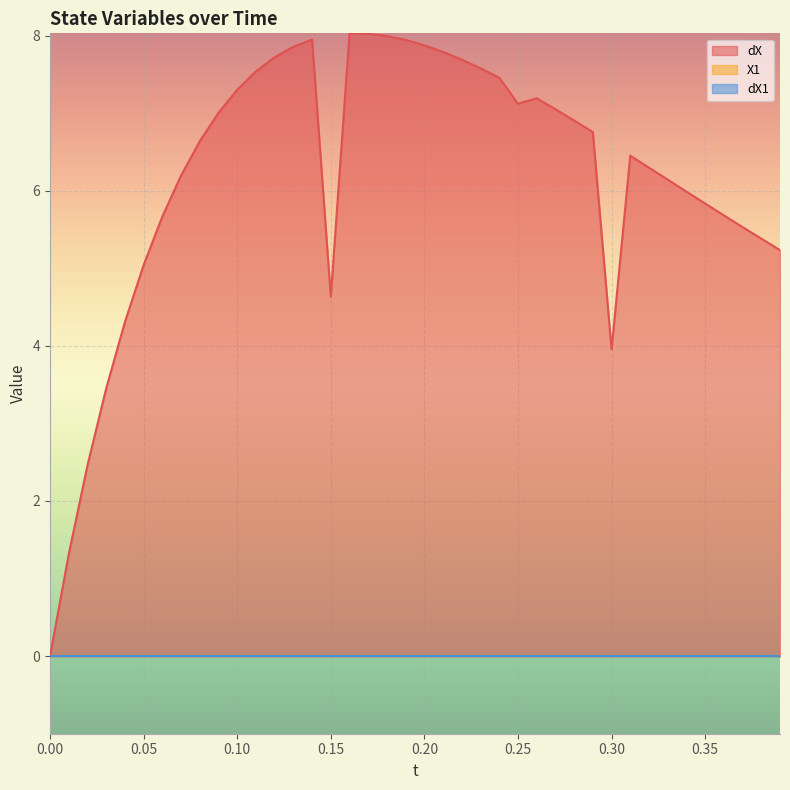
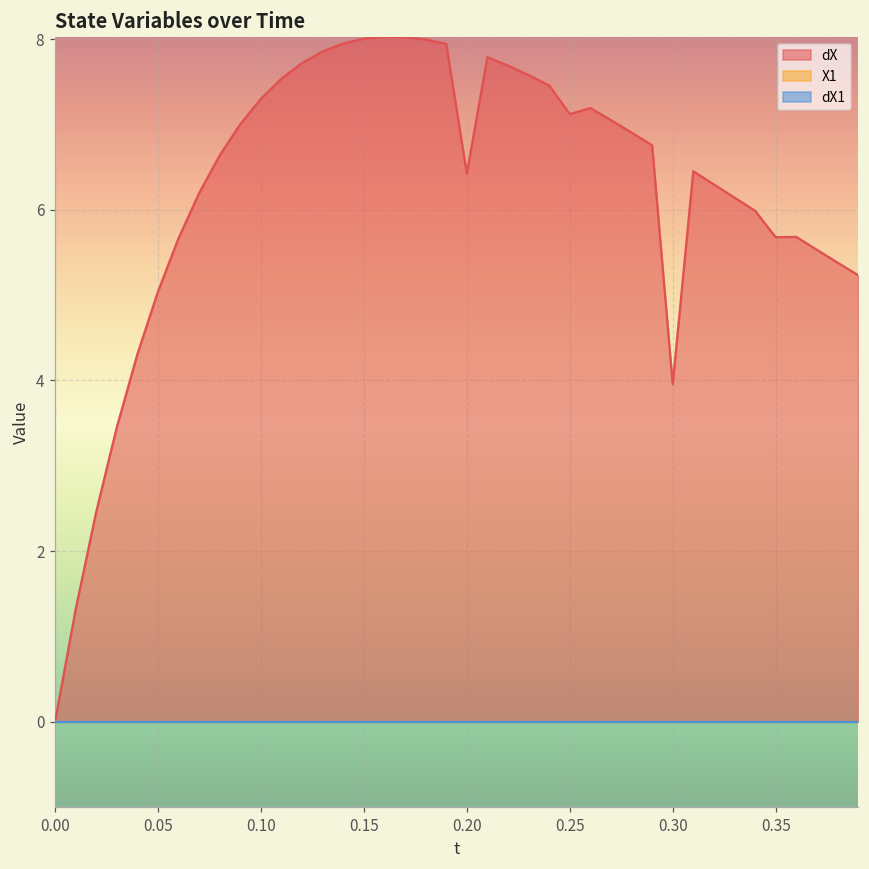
  {
    "dX": {
      "0.05": 5.0,
      "0.10": 7.3,
-     "0.15": 4.6,
-     "0.20": 7.9,
+     "0.15": 8.0,
+     "0.20": 6.4,
      "0.25": 7.1,
      "0.30": 4.0,
-     "0.35": 5.8
+     "0.35": 5.7
    },
    "dX1": {
      "0.05": 0.0,
      "0.10": 0.0,
      "0.15": 0.0,
      "0.20": 0.0,
      "0.25": 0.0,
      "0.30": 0.0,
      "0.35": 0.0
    }
  }
